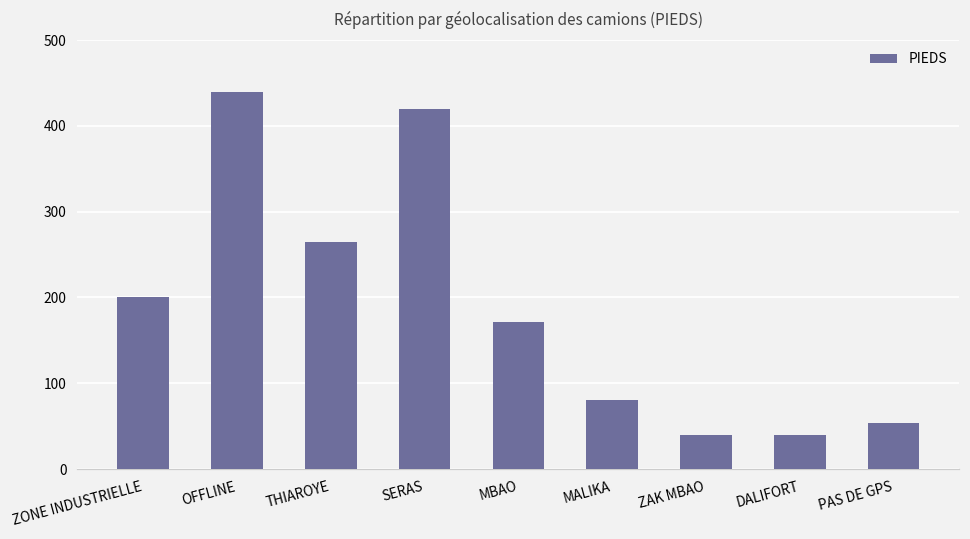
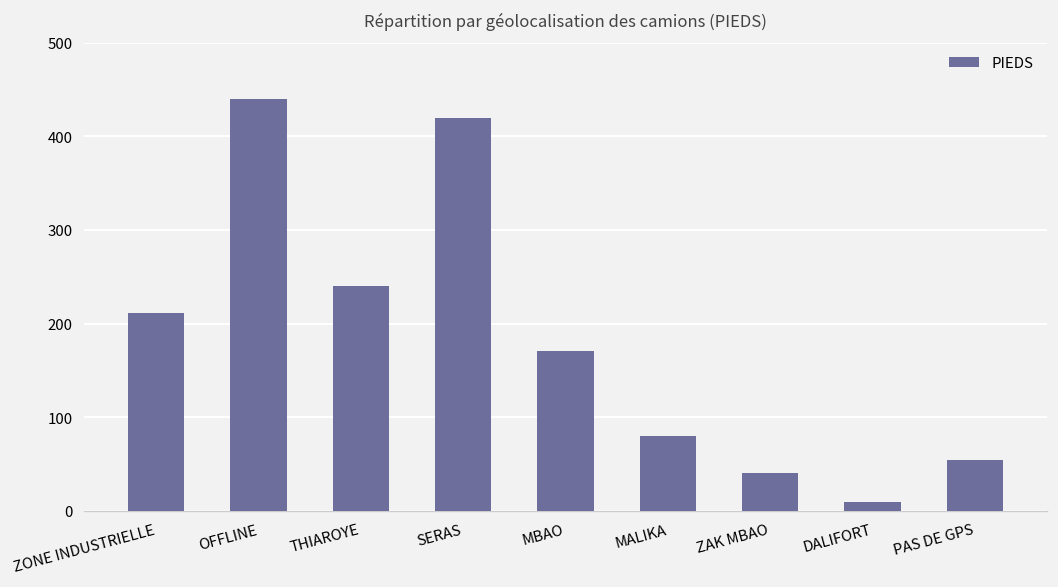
  {
-   "ZONE INDUSTRIELLE": 200,
+   "ZONE INDUSTRIELLE": 210,
    "OFFLINE": 440,
-   "THIAROYE": 270,
+   "THIAROYE": 240,
    "SERAS": 420,
    "MBAO": 170,
    "MALIKA": 80,
    "ZAK MBAO": 40,
-   "DALIFORT": 40,
+   "DALIFORT": 10,
    "PAS DE GPS": 50
  }
